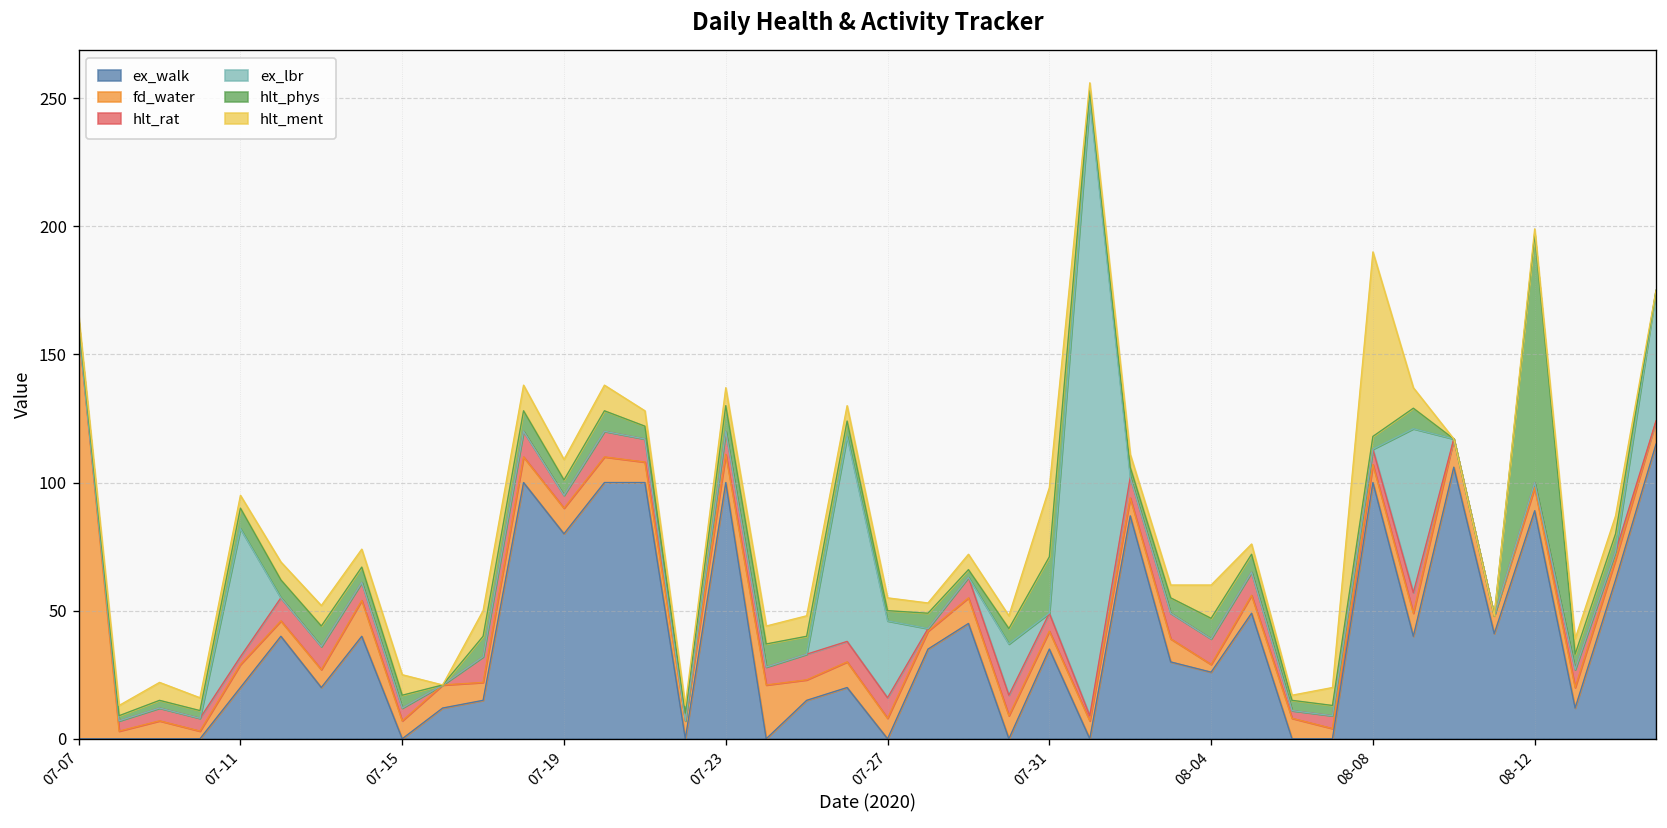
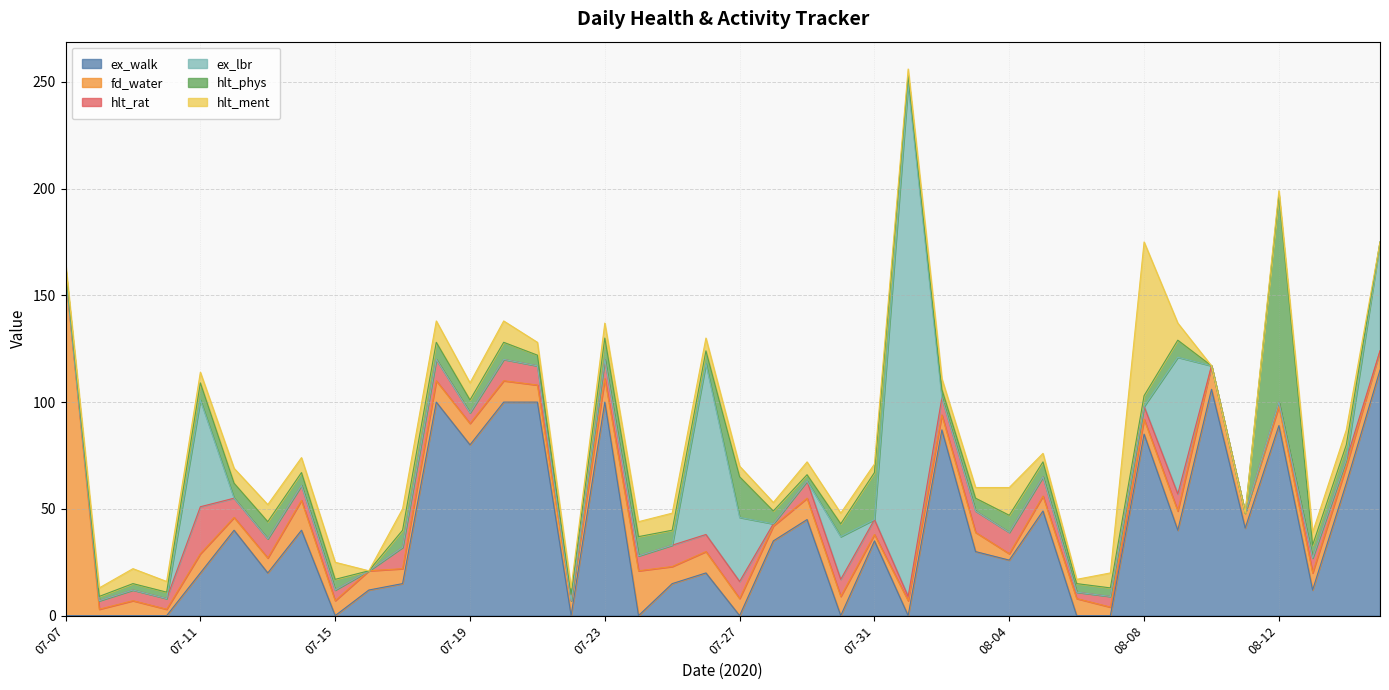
  {
    "ex_walk": {
      "07-07": 0,
      "07-11": 20,
      "07-15": 0,
      "07-19": 80,
      "07-23": 100,
      "07-27": 0,
      "07-31": 35,
      "08-04": 26,
-     "08-08": 100,
+     "08-08": 85,
      "08-12": 89
    },
    "fd_water": {
      "07-11": 9,
      "07-15": 7,
      "07-19": 10,
      "07-23": 11,
      "07-27": 8,
-     "07-31": 7,
+     "07-31": 3,
      "08-04": 3,
      "08-08": 7,
      "08-12": 9
    },
    "hlt_rat": {
-     "07-11": 3,
+     "07-11": 22,
      "07-27": 8
    },
    "ex_lbr": {
      "07-11": 50,
      "07-27": 30
    },
    "hlt_phys": {
      "07-07": 3,
      "07-11": 8,
      "07-15": 5,
      "07-19": 6,
      "07-23": 10,
-     "07-27": 4,
+     "07-27": 19,
      "07-31": 22,
      "08-04": 8,
      "08-08": 5,
      "08-12": 97
    },
    "hlt_ment": {
      "07-07": 2,
      "07-11": 5,
      "07-15": 8,
      "07-19": 8,
      "07-23": 7,
      "07-27": 5,
-     "07-31": 27,
+     "07-31": 4,
      "08-04": 13,
      "08-08": 72,
      "08-12": 2
    }
  }
